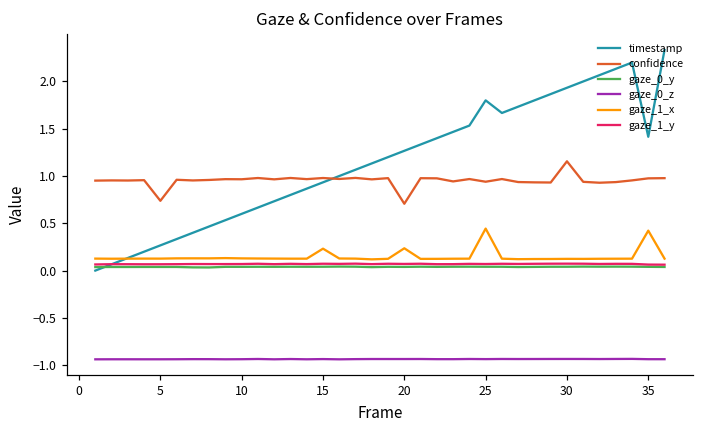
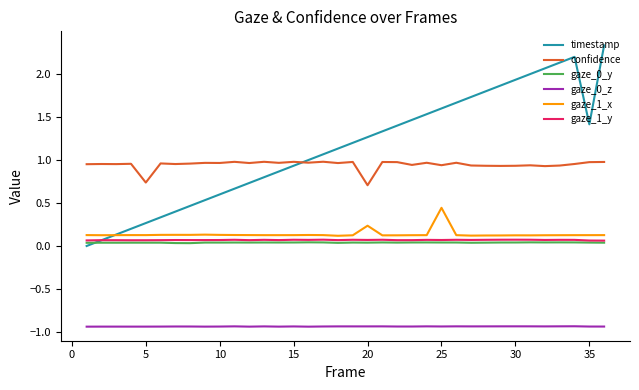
  {
    "timestamp": {
      "5": 0.3,
      "10": 0.6,
      "15": 0.9,
      "20": 1.3,
-     "25": 1.8,
+     "25": 1.6,
      "30": 1.9,
      "35": 1.4
    },
    "confidence": {
      "5": 0.7,
      "10": 1.0,
      "15": 1.0,
      "20": 0.7,
      "25": 0.9,
-     "30": 1.2,
+     "30": 0.9,
      "35": 1.0
    },
    "gaze_0_y": {
      "10": 0.0,
      "15": 0.0,
      "20": 0.0,
      "30": 0.0
    },
    "gaze_0_z": {
      "5": -0.9,
      "10": -0.9,
      "15": -0.9,
      "20": -0.9,
      "25": -0.9,
      "30": -0.9,
      "35": -0.9
    },
    "gaze_1_x": {
      "5": 0.1,
      "10": 0.1,
-     "15": 0.2,
+     "15": 0.1,
      "20": 0.2,
      "25": 0.4,
      "30": 0.1,
-     "35": 0.4
+     "35": 0.1
    },
    "gaze_1_y": {
      "10": 0.1,
      "15": 0.1,
      "20": 0.1,
      "30": 0.1
    }
  }
